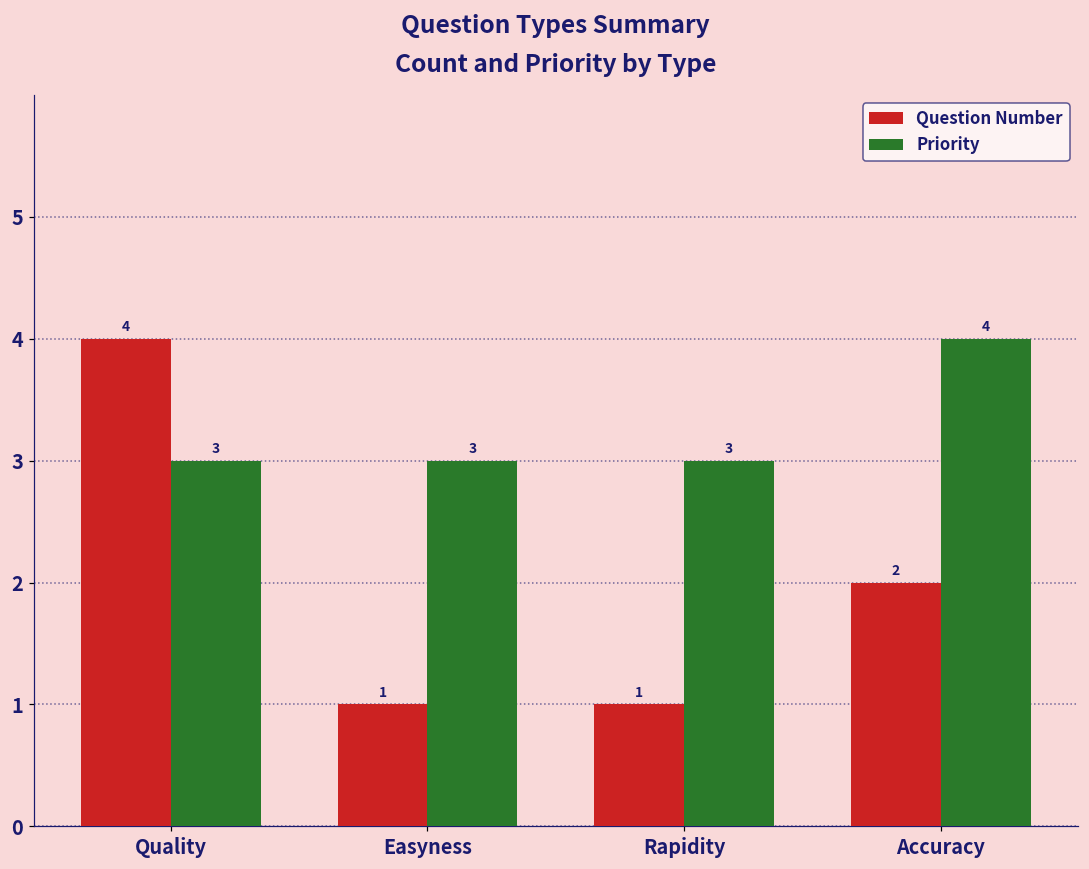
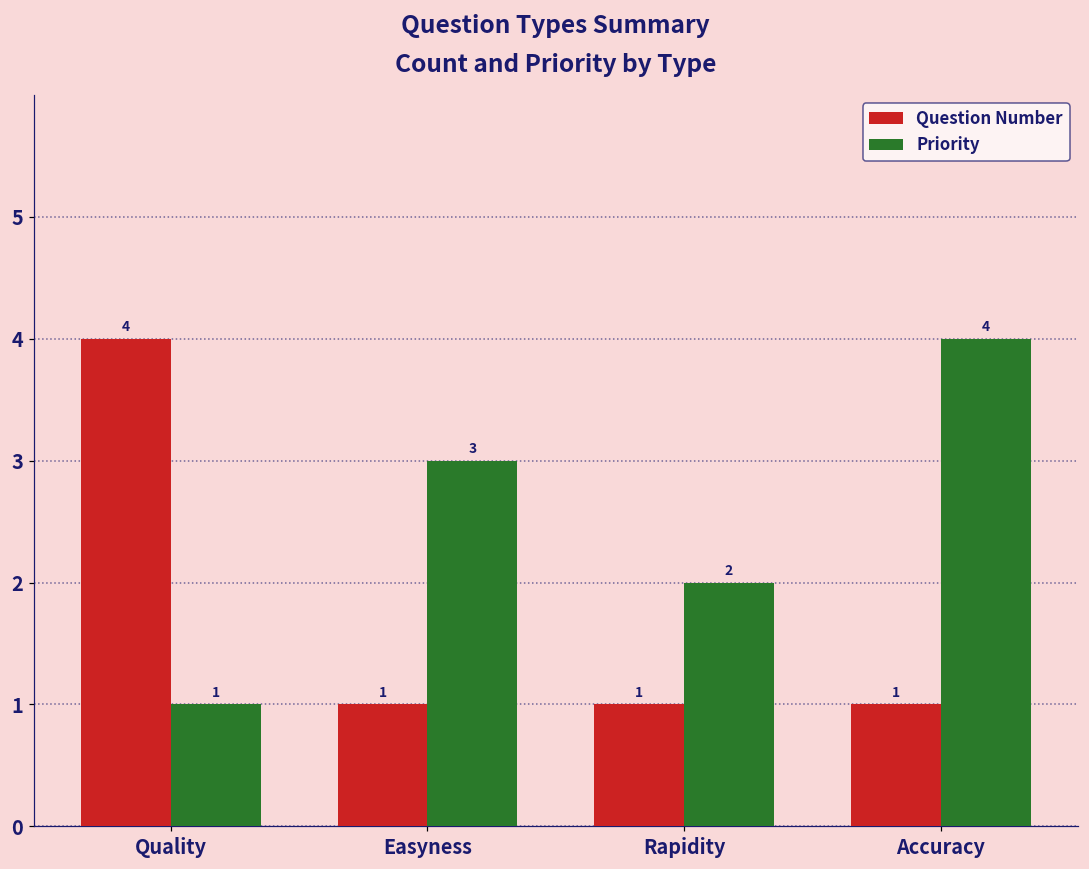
  {
    "Question Number": {
      "Quality": 4,
      "Easyness": 1,
      "Rapidity": 1,
-     "Accuracy": 2
+     "Accuracy": 1
    },
    "Priority": {
-     "Quality": 3,
+     "Quality": 1,
      "Easyness": 3,
-     "Rapidity": 3,
+     "Rapidity": 2,
      "Accuracy": 4
    }
  }
